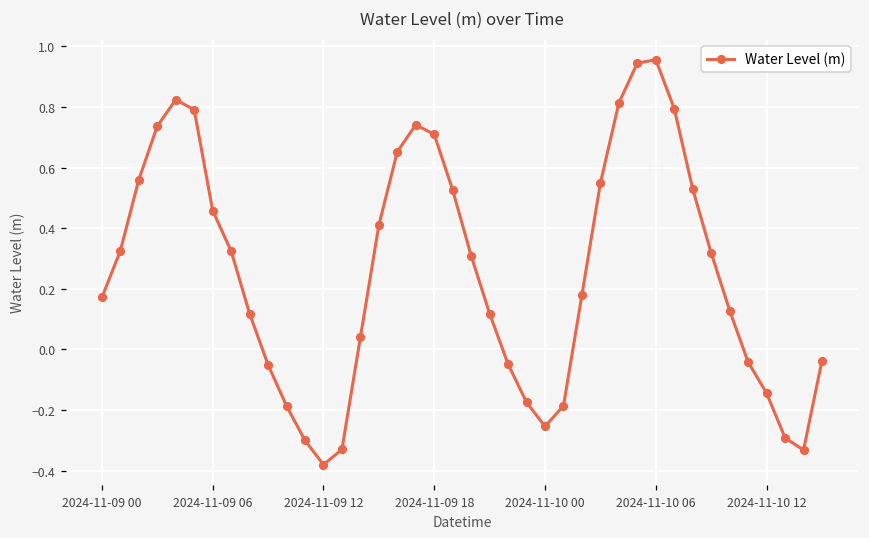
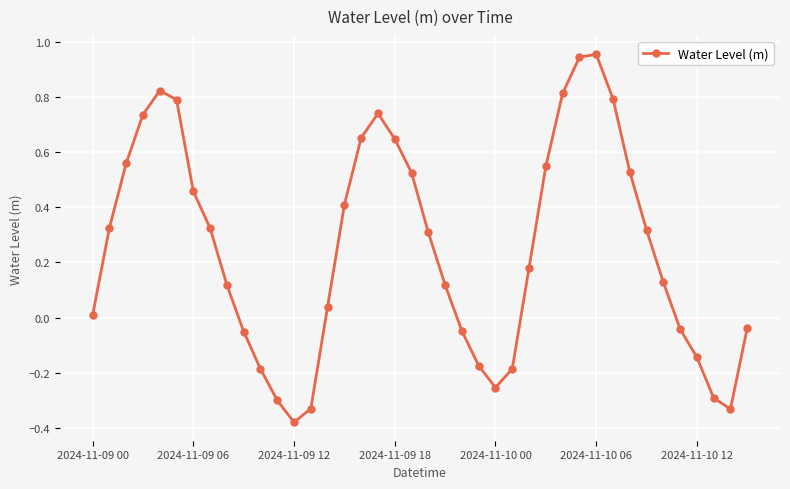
  {
-   "2024-11-09 00": 0.17,
+   "2024-11-09 00": 0.01,
    "2024-11-09 06": 0.46,
    "2024-11-09 12": -0.38,
-   "2024-11-09 18": 0.71,
+   "2024-11-09 18": 0.65,
    "2024-11-10 00": -0.25,
    "2024-11-10 06": 0.96,
    "2024-11-10 12": -0.14
  }
